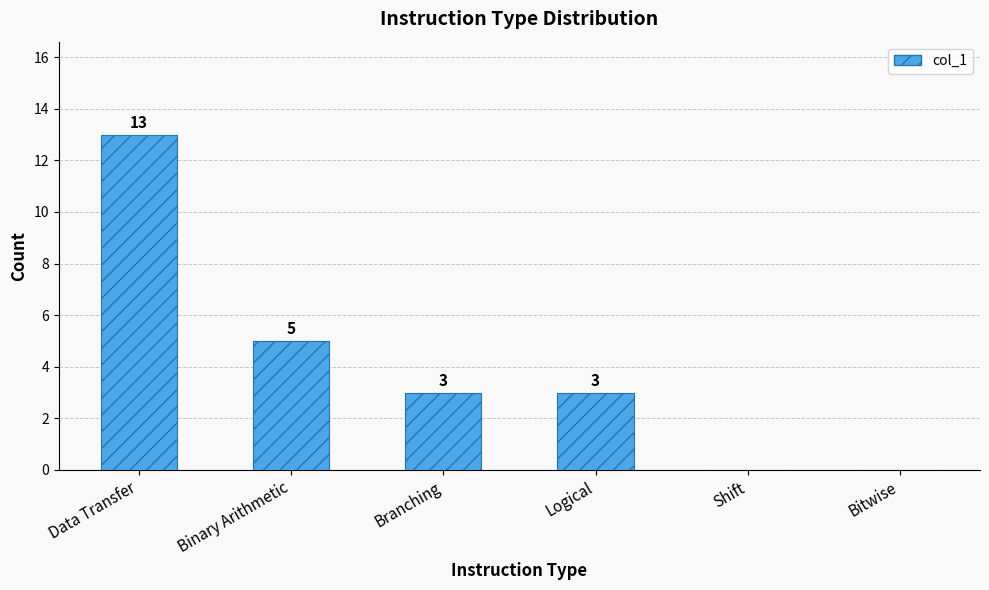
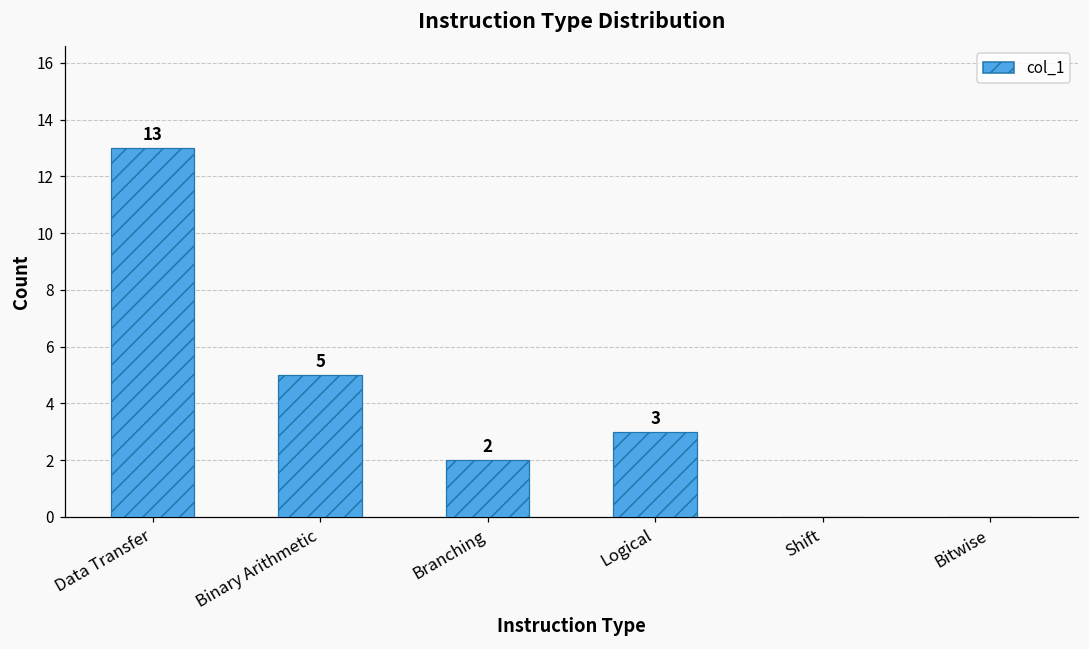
  {
    "Data Transfer": 13,
    "Binary Arithmetic": 5,
-   "Branching": 3,
+   "Branching": 2,
    "Logical": 3
  }
